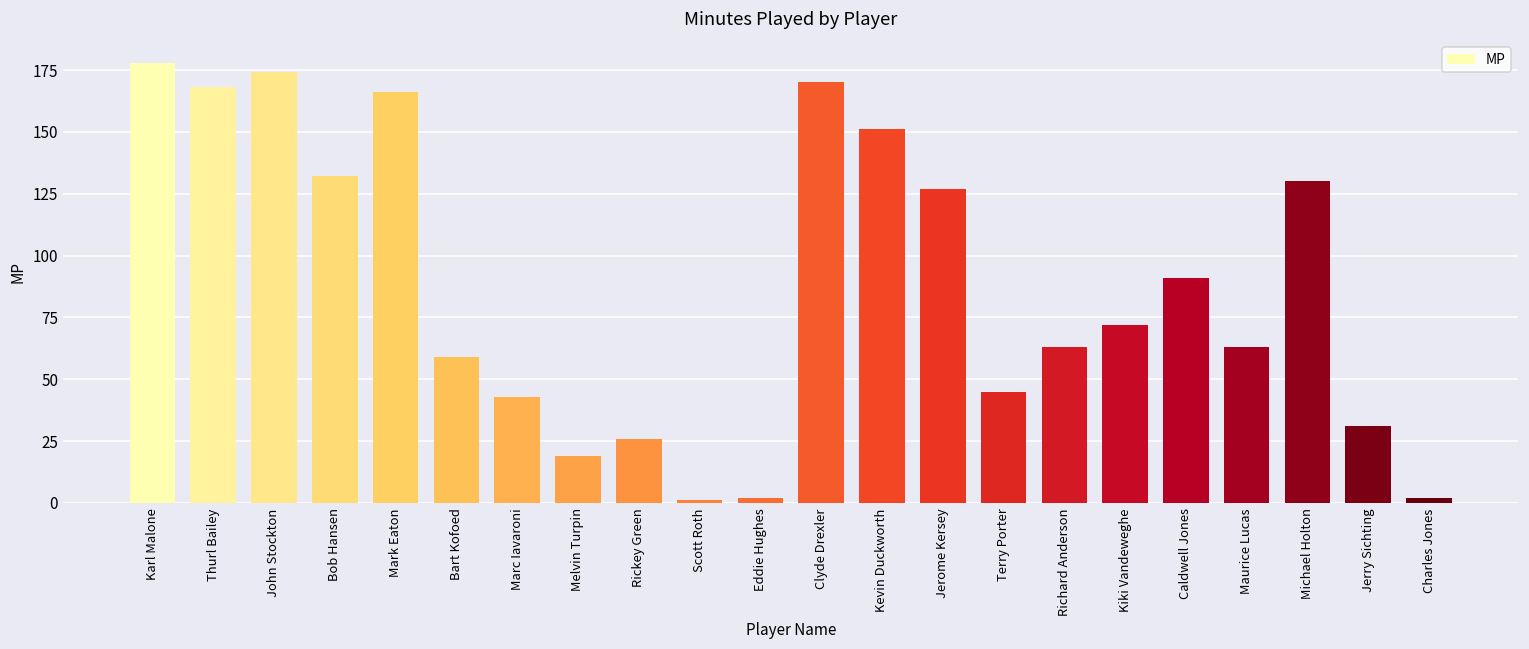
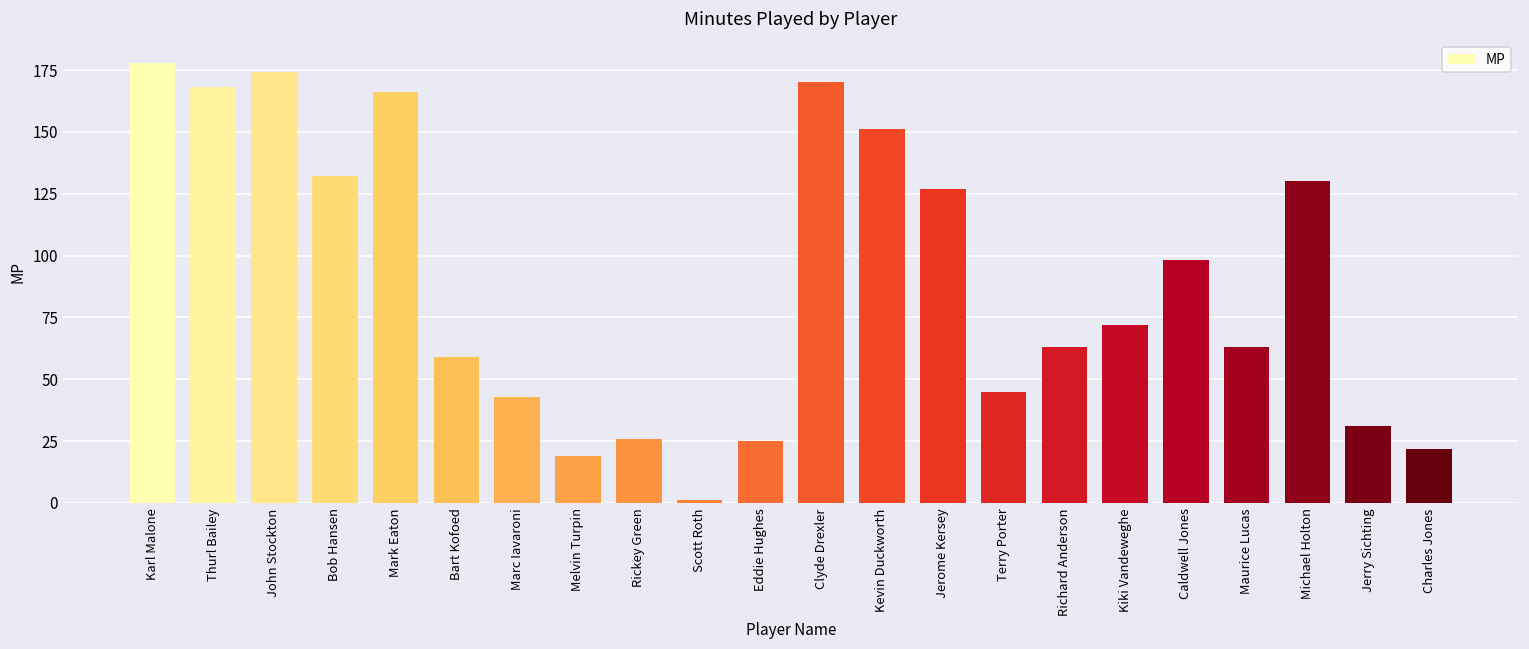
  {
    "Karl Malone": 178,
    "Thurl Bailey": 168,
    "John Stockton": 174,
    "Bob Hansen": 132,
    "Mark Eaton": 166,
    "Bart Kofoed": 59,
    "Marc Iavaroni": 43,
    "Melvin Turpin": 19,
    "Rickey Green": 26,
-   "Eddie Hughes": 2,
+   "Eddie Hughes": 25,
    "Clyde Drexler": 170,
    "Kevin Duckworth": 151,
    "Jerome Kersey": 127,
    "Terry Porter": 45,
    "Richard Anderson": 63,
    "Kiki Vandeweghe": 72,
-   "Caldwell Jones": 91,
+   "Caldwell Jones": 98,
    "Maurice Lucas": 63,
    "Michael Holton": 130,
    "Jerry Sichting": 31,
-   "Charles Jones": 2
+   "Charles Jones": 22
  }
